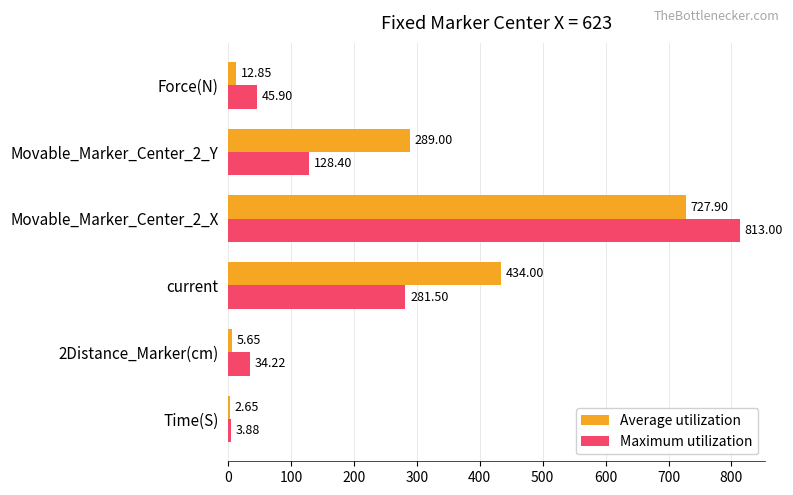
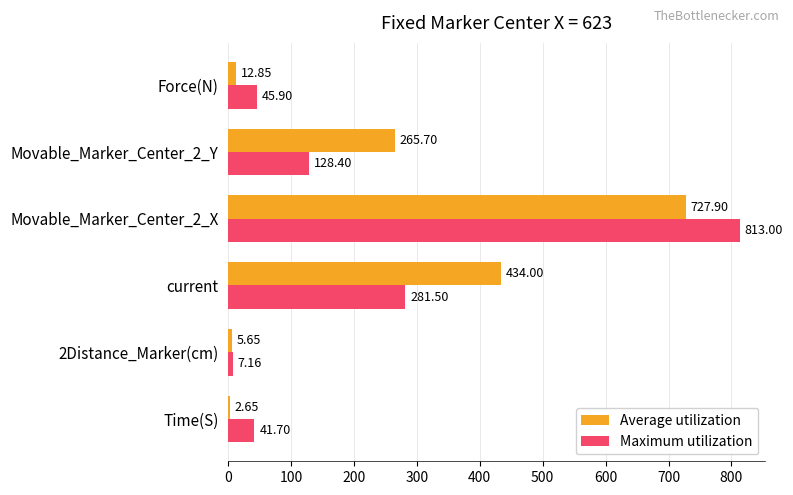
  {
    "Average utilization": {
      "Force(N)": 12.85,
-     "Movable_Marker_Center_2_Y": 289.00,
+     "Movable_Marker_Center_2_Y": 265.70,
      "Movable_Marker_Center_2_X": 727.90,
      "current": 434.00,
      "2Distance_Marker(cm)": 5.65,
      "Time(S)": 2.65
    },
    "Maximum utilization": {
      "Force(N)": 45.90,
      "Movable_Marker_Center_2_Y": 128.40,
      "Movable_Marker_Center_2_X": 813.00,
      "current": 281.50,
-     "2Distance_Marker(cm)": 34.22,
-     "Time(S)": 3.88
+     "2Distance_Marker(cm)": 7.16,
+     "Time(S)": 41.70
    }
  }
